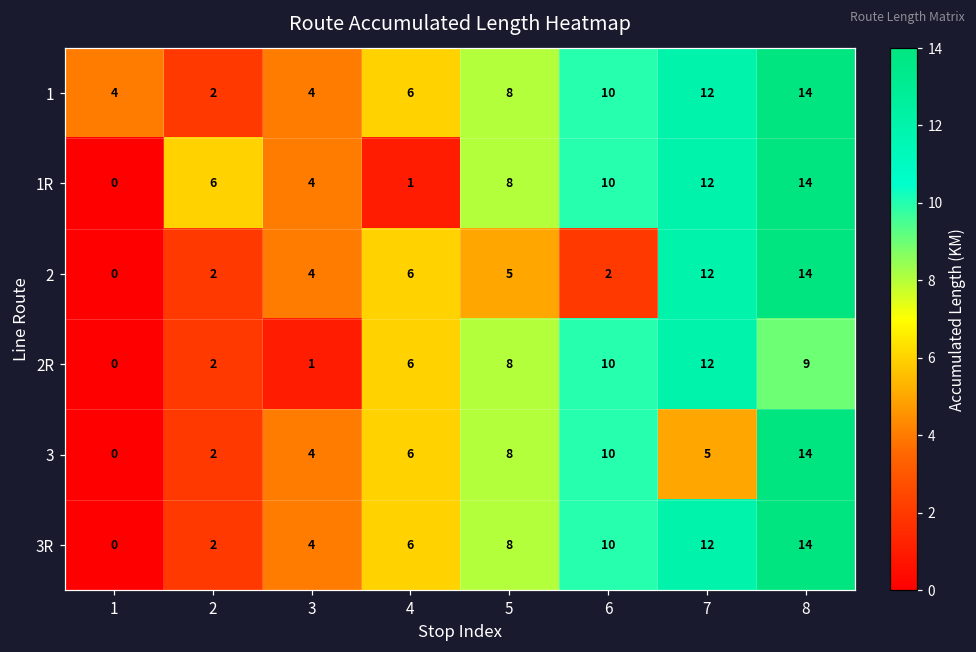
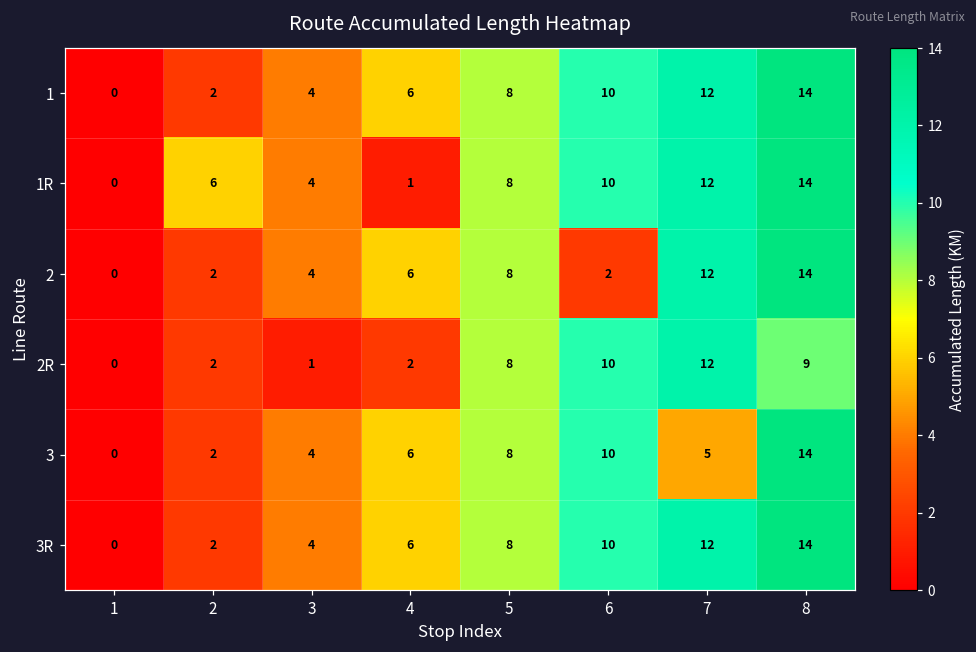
  {
    "1": {
-     "1": 4,
+     "1": 0,
      "2": 2,
      "3": 4,
      "4": 6,
      "5": 8,
      "6": 10,
      "7": 12,
      "8": 14
    },
    "1R": {
      "1": 0,
      "2": 6,
      "3": 4,
      "4": 1,
      "5": 8,
      "6": 10,
      "7": 12,
      "8": 14
    },
    "2": {
      "1": 0,
      "2": 2,
      "3": 4,
      "4": 6,
-     "5": 5,
+     "5": 8,
      "6": 2,
      "7": 12,
      "8": 14
    },
    "2R": {
      "1": 0,
      "2": 2,
      "3": 1,
-     "4": 6,
+     "4": 2,
      "5": 8,
      "6": 10,
      "7": 12,
      "8": 9
    },
    "3": {
      "1": 0,
      "2": 2,
      "3": 4,
      "4": 6,
      "5": 8,
      "6": 10,
      "7": 5,
      "8": 14
    },
    "3R": {
      "1": 0,
      "2": 2,
      "3": 4,
      "4": 6,
      "5": 8,
      "6": 10,
      "7": 12,
      "8": 14
    }
  }
